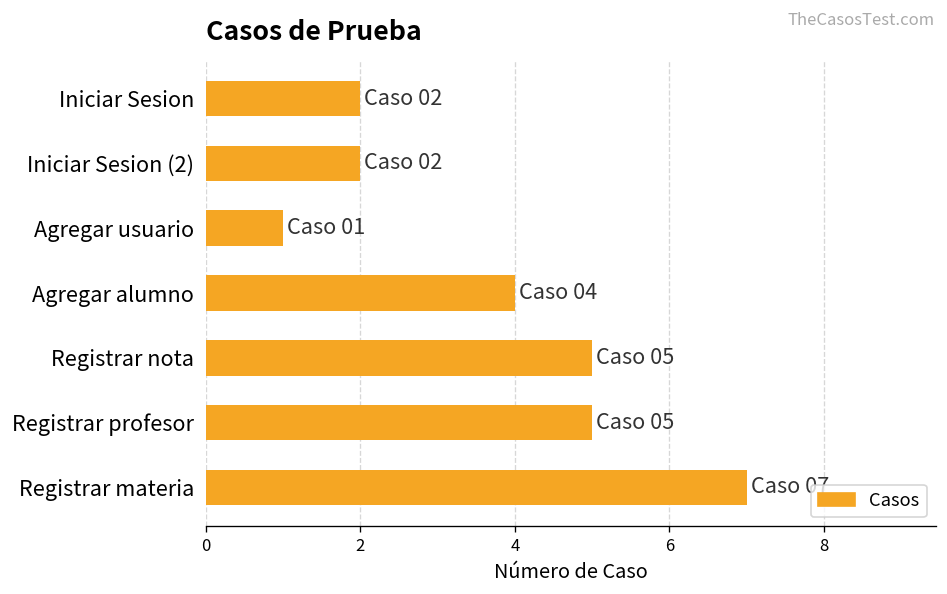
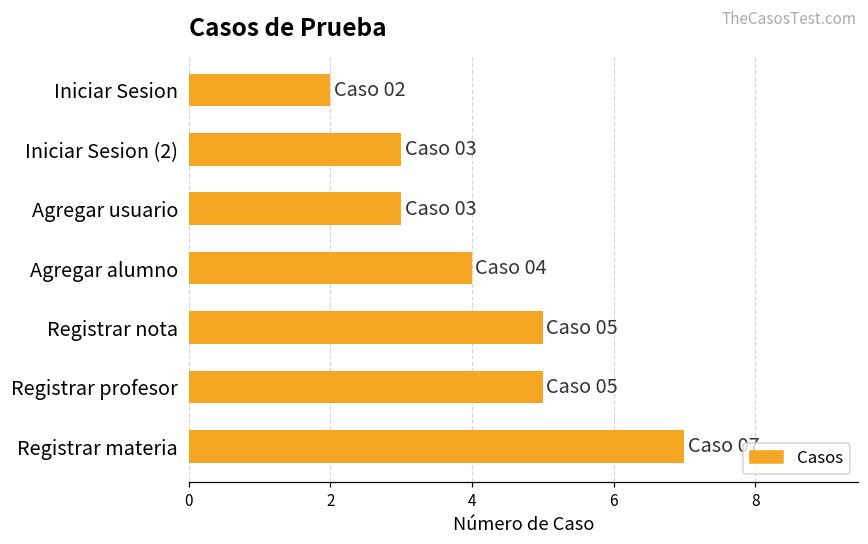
  {
    "Iniciar Sesion": "02",
-   "Iniciar Sesion (2)": "02",
-   "Agregar usuario": "01",
+   "Iniciar Sesion (2)": "03",
+   "Agregar usuario": "03",
    "Agregar alumno": "04",
    "Registrar nota": "05",
    "Registrar profesor": "05"
  }
